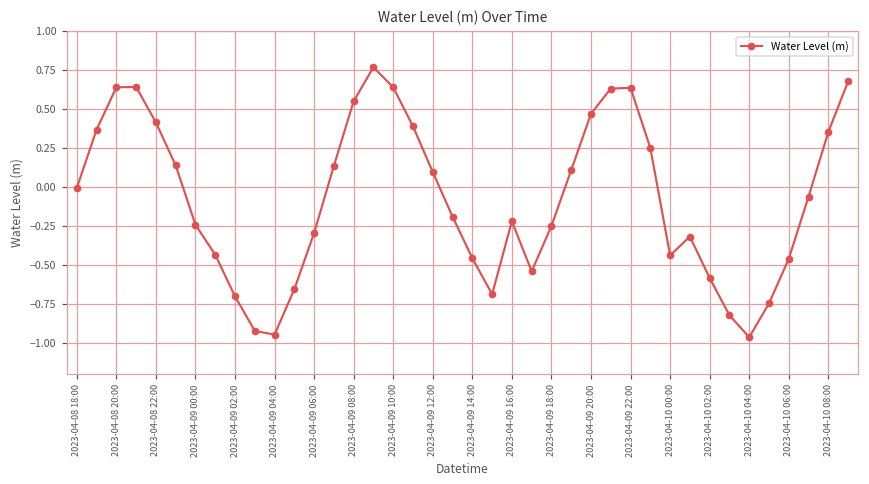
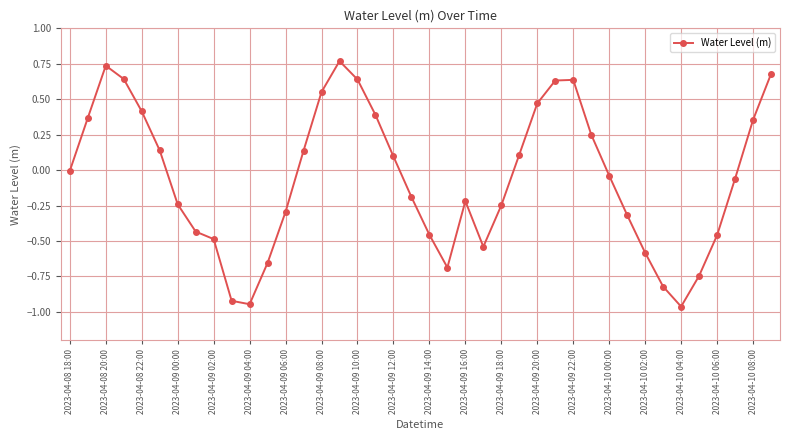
  {
    "2023-04-08 18:00": 0.00,
-   "2023-04-08 20:00": 0.64,
+   "2023-04-08 20:00": 0.74,
    "2023-04-08 22:00": 0.41,
    "2023-04-09 00:00": -0.24,
-   "2023-04-09 02:00": -0.70,
+   "2023-04-09 02:00": -0.49,
    "2023-04-09 04:00": -0.95,
    "2023-04-09 06:00": -0.29,
    "2023-04-09 08:00": 0.55,
    "2023-04-09 10:00": 0.64,
    "2023-04-09 12:00": 0.10,
    "2023-04-09 14:00": -0.46,
    "2023-04-09 16:00": -0.22,
    "2023-04-09 18:00": -0.25,
    "2023-04-09 20:00": 0.47,
    "2023-04-09 22:00": 0.64,
-   "2023-04-10 00:00": -0.44,
+   "2023-04-10 00:00": -0.04,
    "2023-04-10 02:00": -0.58,
    "2023-04-10 04:00": -0.96,
    "2023-04-10 06:00": -0.46,
    "2023-04-10 08:00": 0.35
  }
